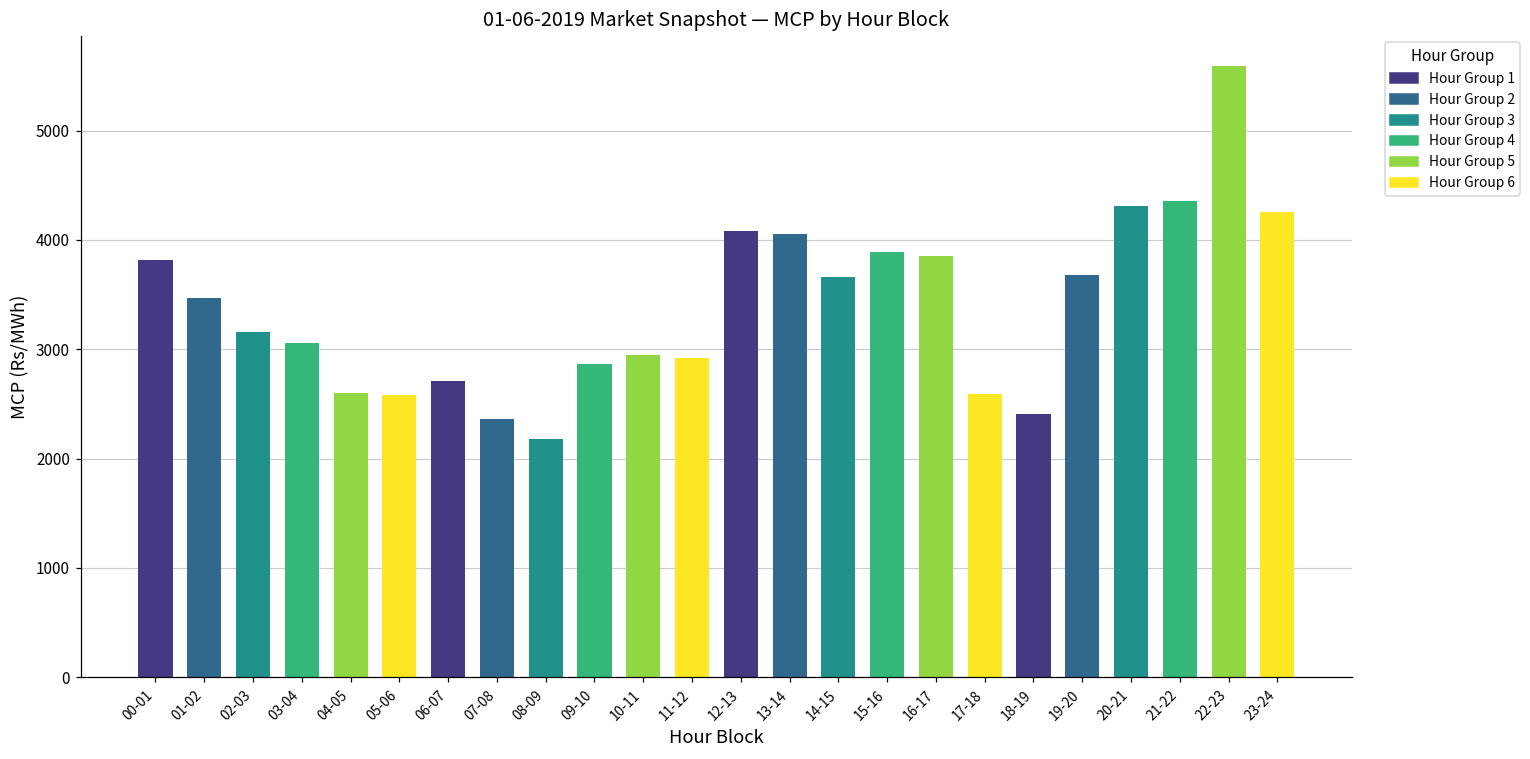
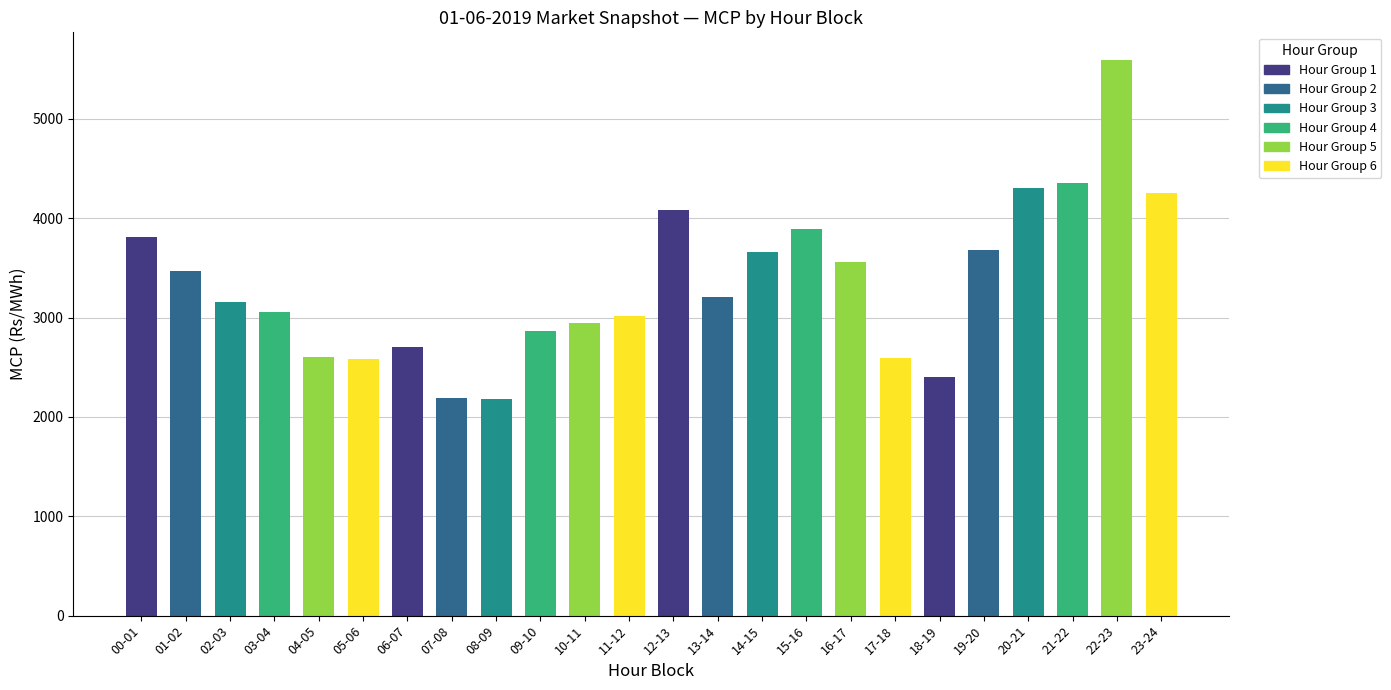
  {
    "00-01": 3800,
    "01-02": 3500,
    "02-03": 3200,
    "03-04": 3100,
    "04-05": 2600,
    "05-06": 2600,
    "06-07": 2700,
-   "07-08": 2400,
+   "07-08": 2200,
    "08-09": 2200,
    "09-10": 2900,
    "10-11": 2900,
-   "11-12": 2900,
+   "11-12": 3000,
    "12-13": 4100,
-   "13-14": 4100,
+   "13-14": 3200,
    "14-15": 3700,
    "15-16": 3900,
-   "16-17": 3900,
+   "16-17": 3600,
    "17-18": 2600,
    "18-19": 2400,
    "19-20": 3700,
    "20-21": 4300,
    "21-22": 4400,
    "22-23": 5600,
    "23-24": 4300
  }
